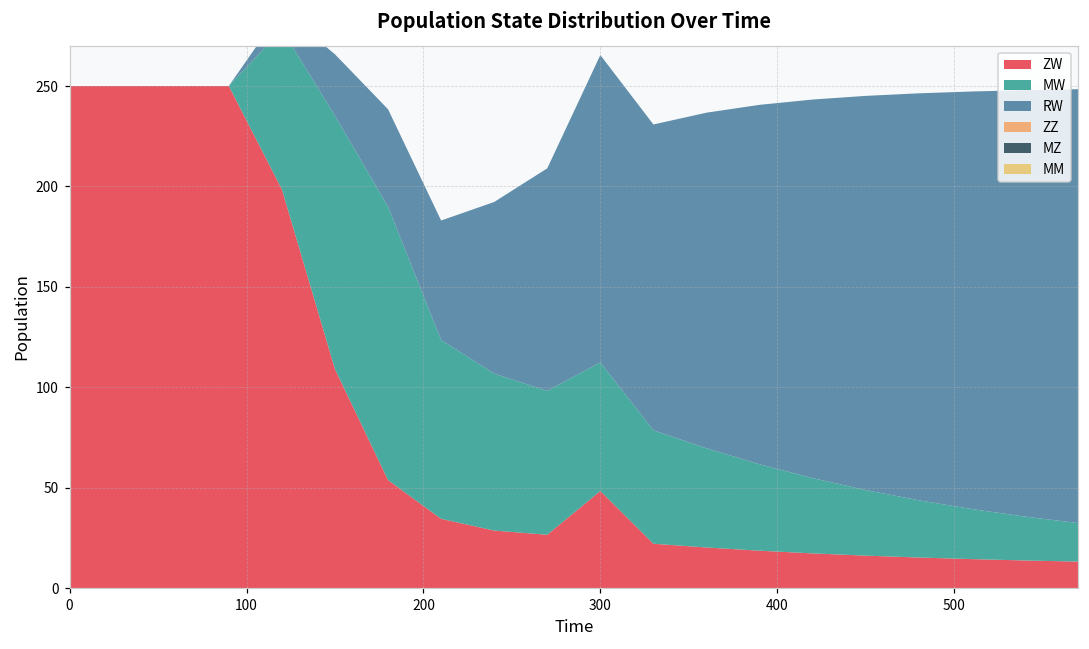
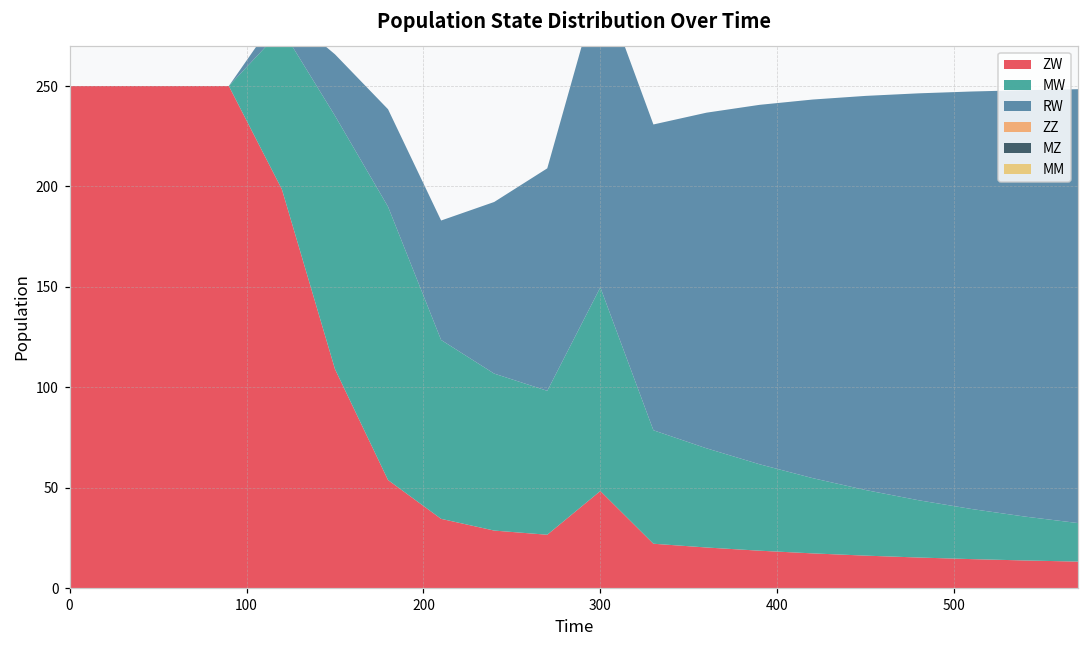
  {
    "ZW": {
      "300": 48
    },
    "MW": {
-     "300": 64
+     "300": 101
    }
  }
